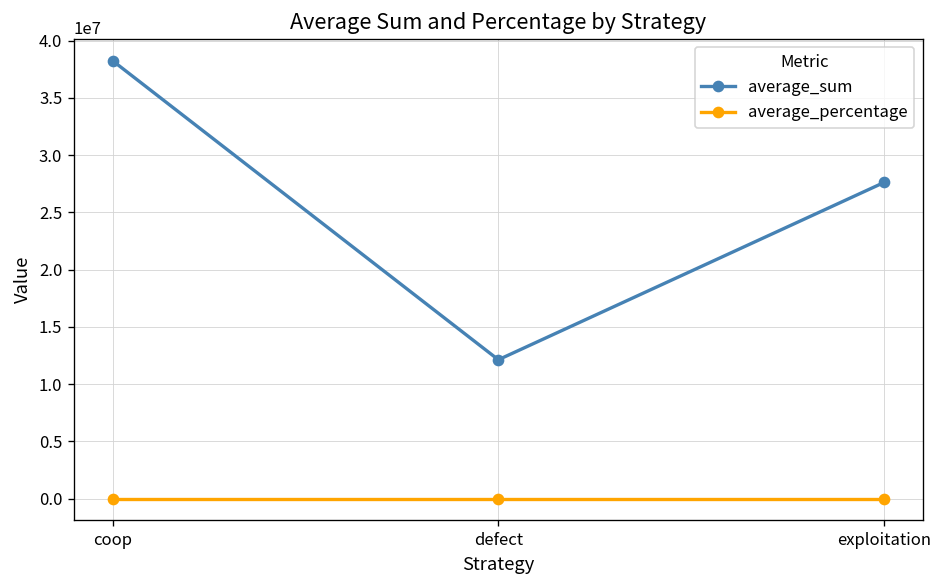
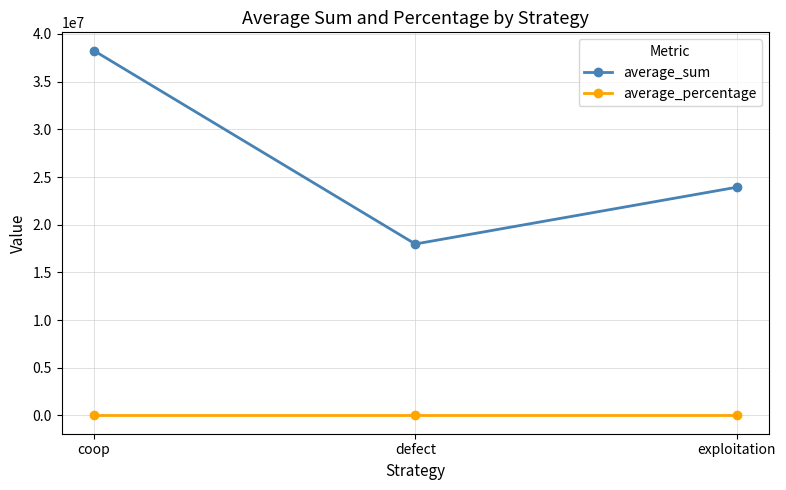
  {
    "average_sum": {
      "coop": 38000000,
-     "defect": 12000000,
-     "exploitation": 28000000
+     "defect": 18000000,
+     "exploitation": 24000000
    },
    "average_percentage": {
      "coop": 0,
      "defect": 0,
      "exploitation": 0
    }
  }
